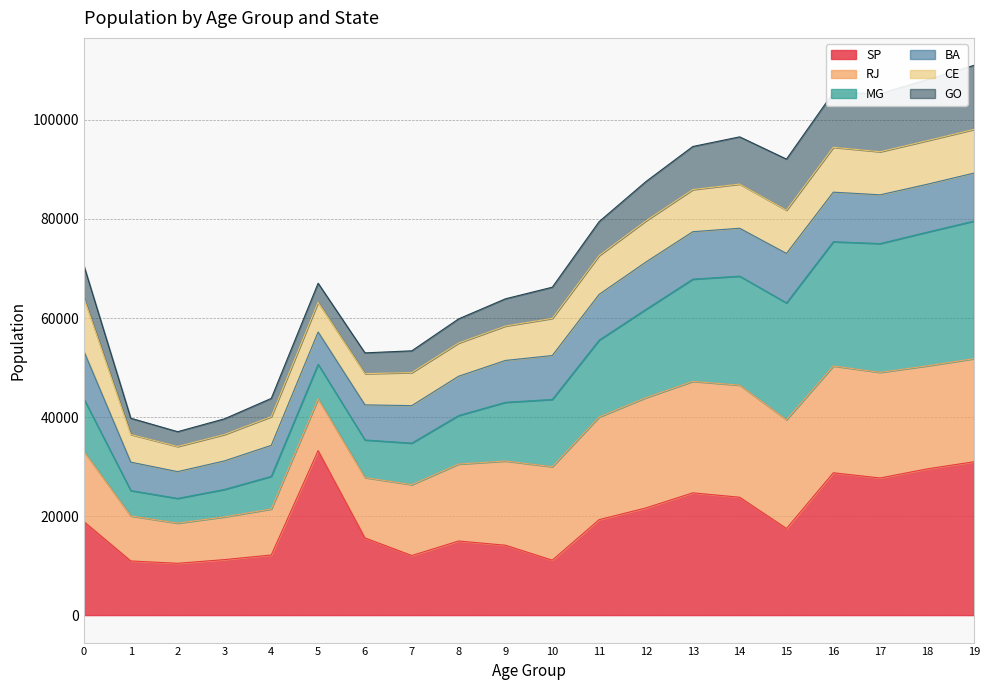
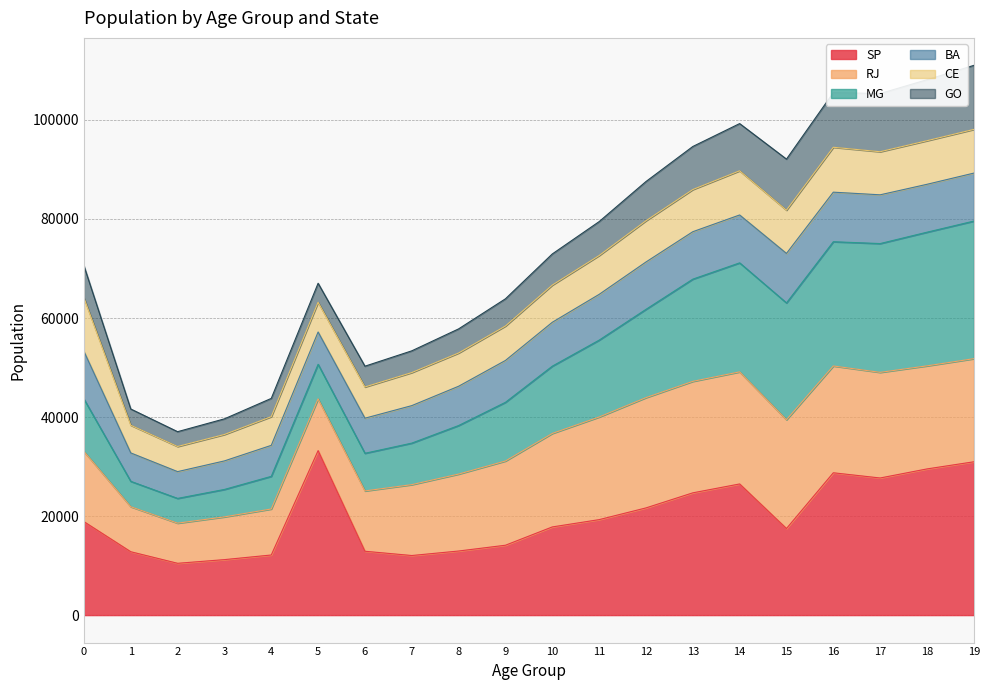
  {
    "SP": {
      "0": 19000,
-     "1": 11000,
+     "1": 13000,
      "2": 10000,
      "3": 11000,
      "4": 12000,
      "5": 33000,
-     "6": 16000,
+     "6": 13000,
      "7": 12000,
-     "8": 15000,
+     "8": 13000,
      "9": 14000,
-     "10": 11000,
+     "10": 18000,
      "11": 19000,
      "12": 22000,
      "13": 25000,
-     "14": 24000,
+     "14": 26000,
      "15": 17000,
      "16": 29000,
      "17": 28000,
      "18": 30000,
      "19": 31000
    }
  }
